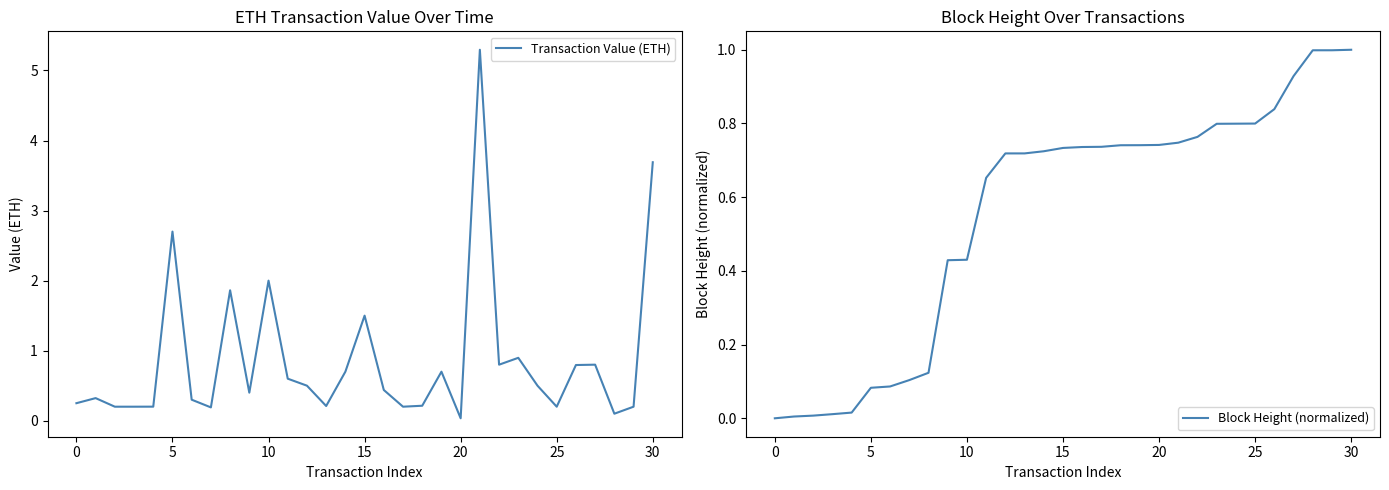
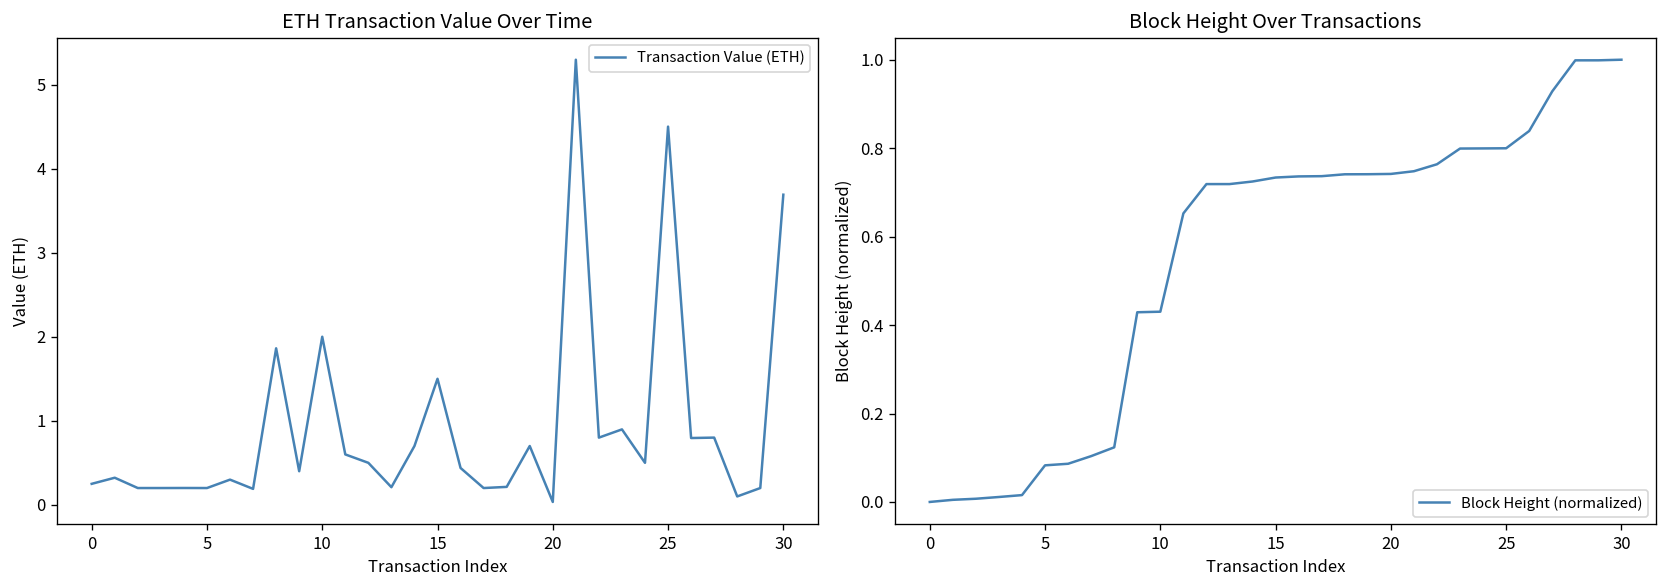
  {
    "ETH Transaction Value Over Time": {
      "0": 0.2,
-     "5": 2.7,
+     "5": 0.2,
      "10": 2.0,
      "15": 1.5,
      "20": 0.0,
-     "25": 0.2,
+     "25": 4.5,
      "30": 3.7
    },
    "Block Height Over Transactions": {
      "0": 0.00,
      "5": 0.08,
      "10": 0.43,
      "15": 0.73,
      "20": 0.74,
      "25": 0.80,
      "30": 1.00
    }
  }
